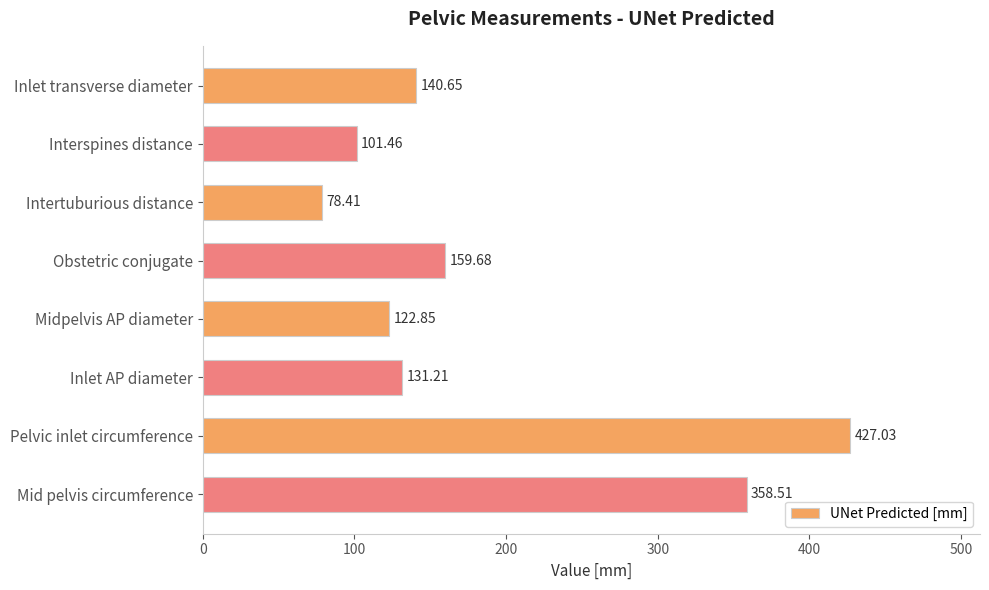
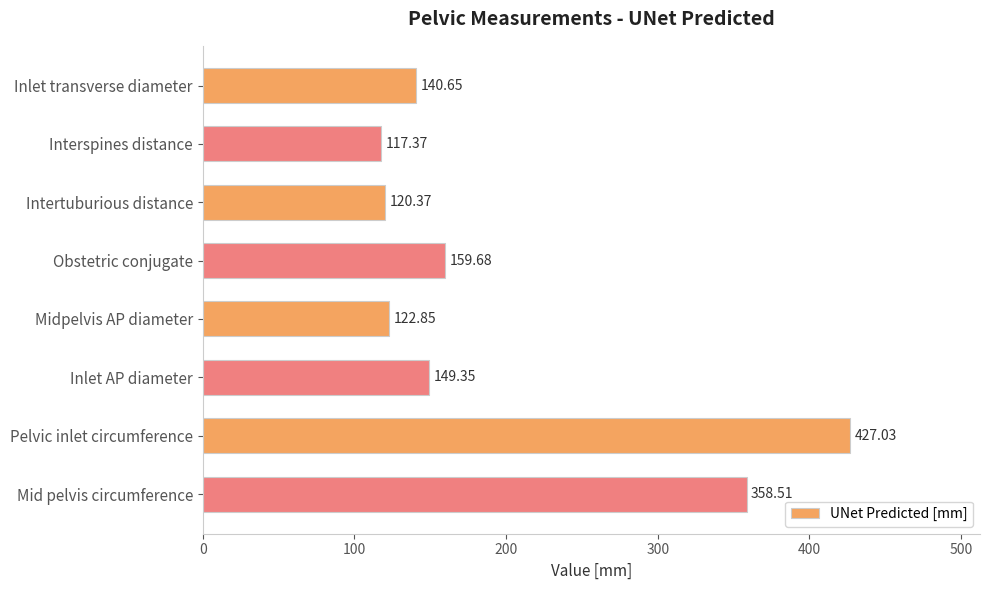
  {
    "Inlet transverse diameter": 140.65,
-   "Interspines distance": 101.46,
-   "Intertuburious distance": 78.41,
+   "Interspines distance": 117.37,
+   "Intertuburious distance": 120.37,
    "Obstetric conjugate": 159.68,
    "Midpelvis AP diameter": 122.85,
-   "Inlet AP diameter": 131.21,
+   "Inlet AP diameter": 149.35,
    "Pelvic inlet circumference": 427.03,
    "Mid pelvis circumference": 358.51
  }
